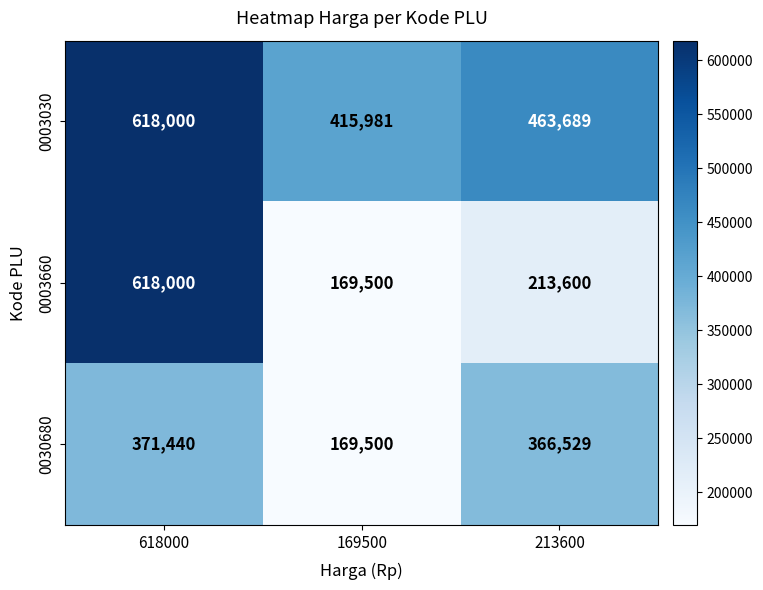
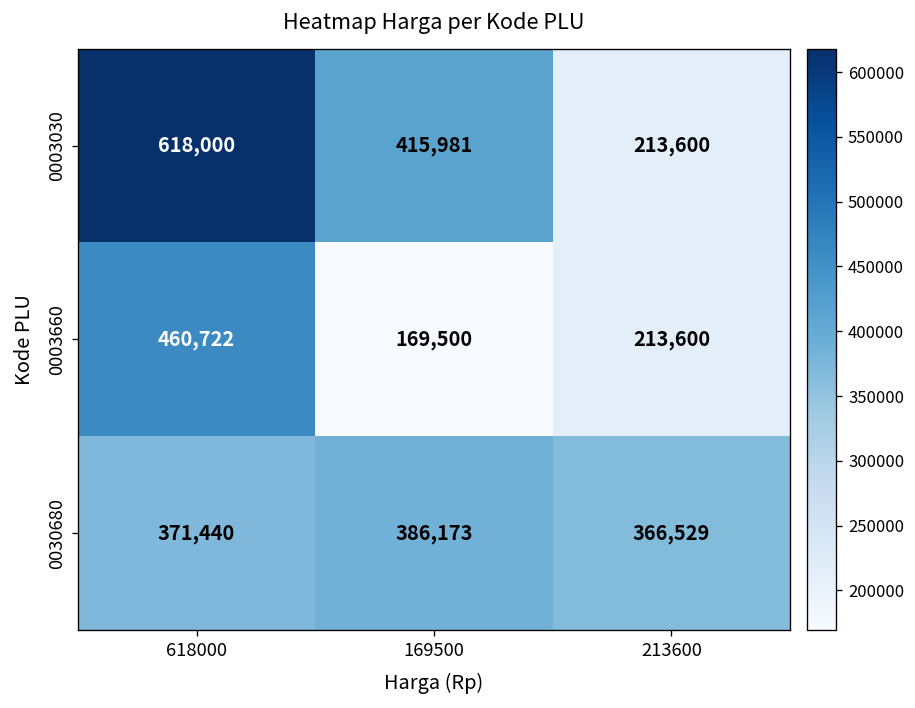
  {
    "0003030": {
      "618000": "618,000",
      "169500": "415,981",
-     "213600": "463,689"
+     "213600": "213,600"
    },
    "0003660": {
-     "618000": "618,000",
+     "618000": "460,722",
      "169500": "169,500",
      "213600": "213,600"
    },
    "0030680": {
      "618000": "371,440",
-     "169500": "169,500",
+     "169500": "386,173",
      "213600": "366,529"
    }
  }
